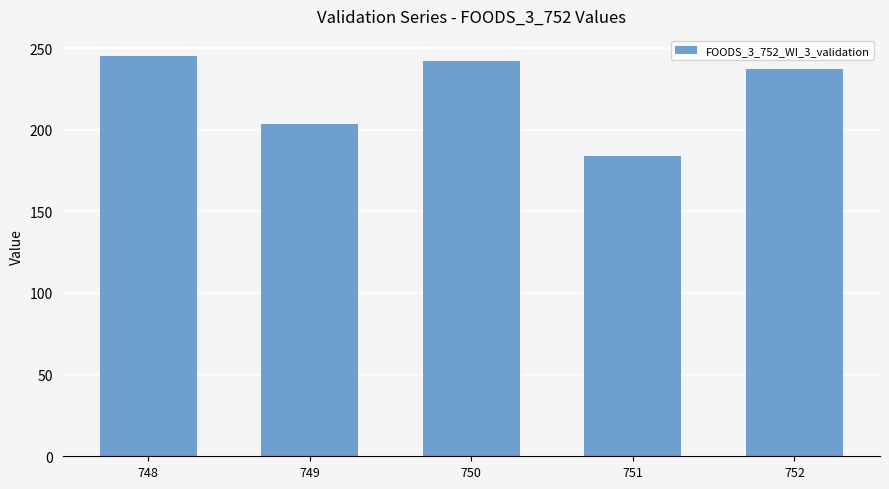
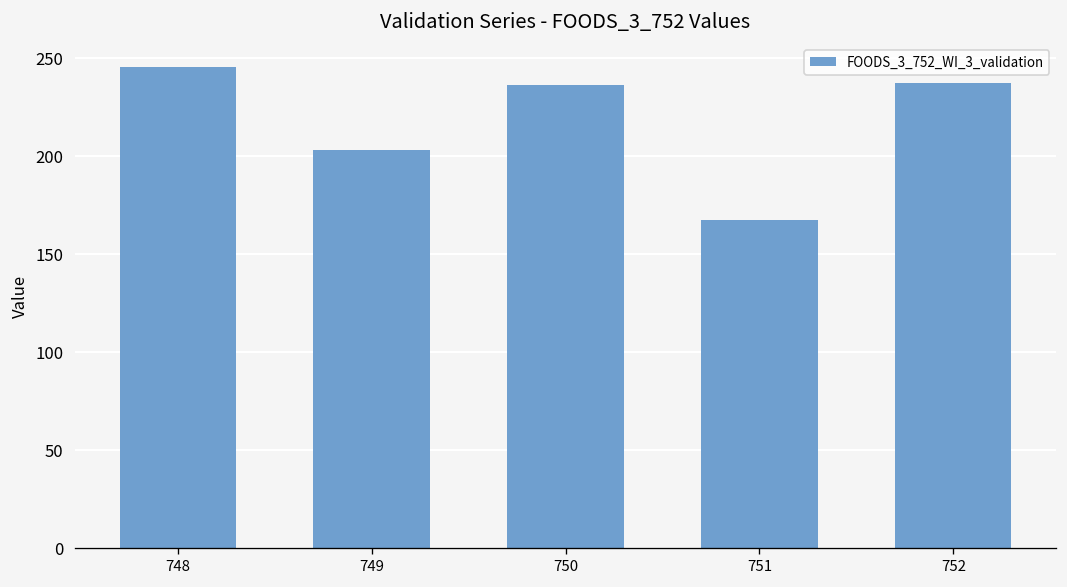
  {
    "748": 245,
    "749": 203,
-   "750": 242,
-   "751": 184,
+   "750": 236,
+   "751": 167,
    "752": 237
  }
